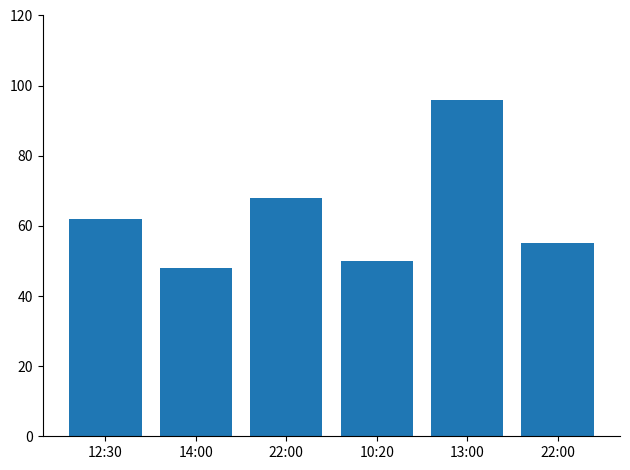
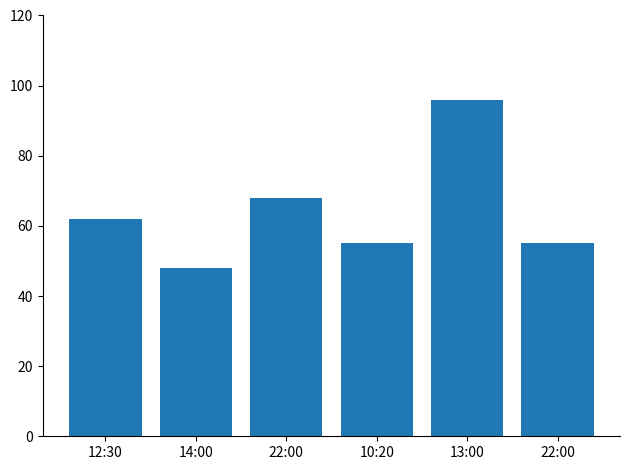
  {
    "12:30": 62,
    "14:00": 48,
-   "10:20": 50,
+   "10:20": 55,
    "13:00": 96
  }
